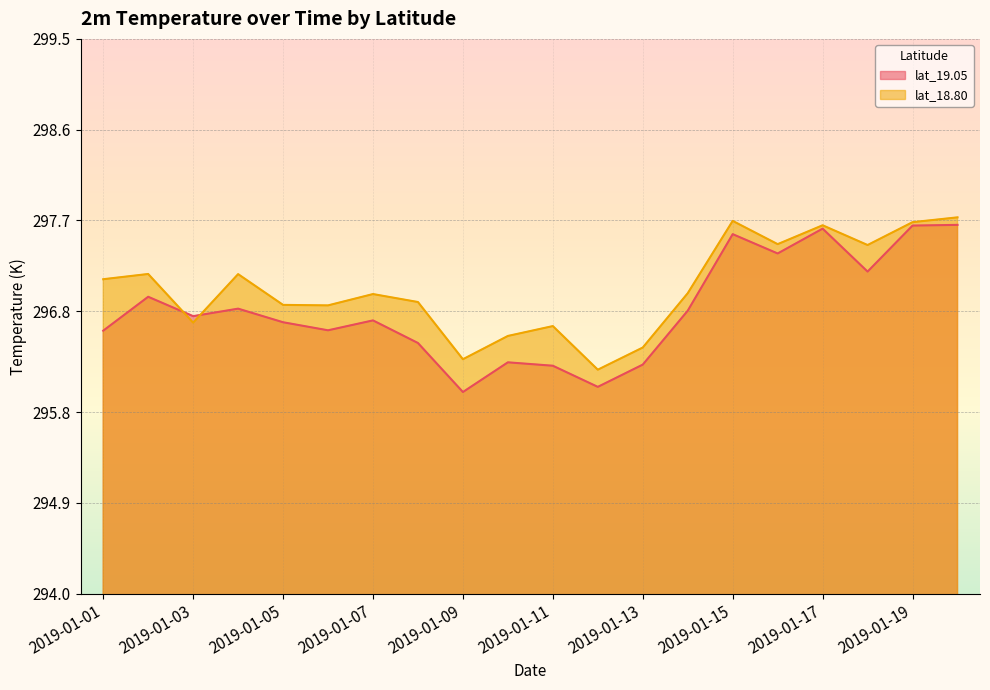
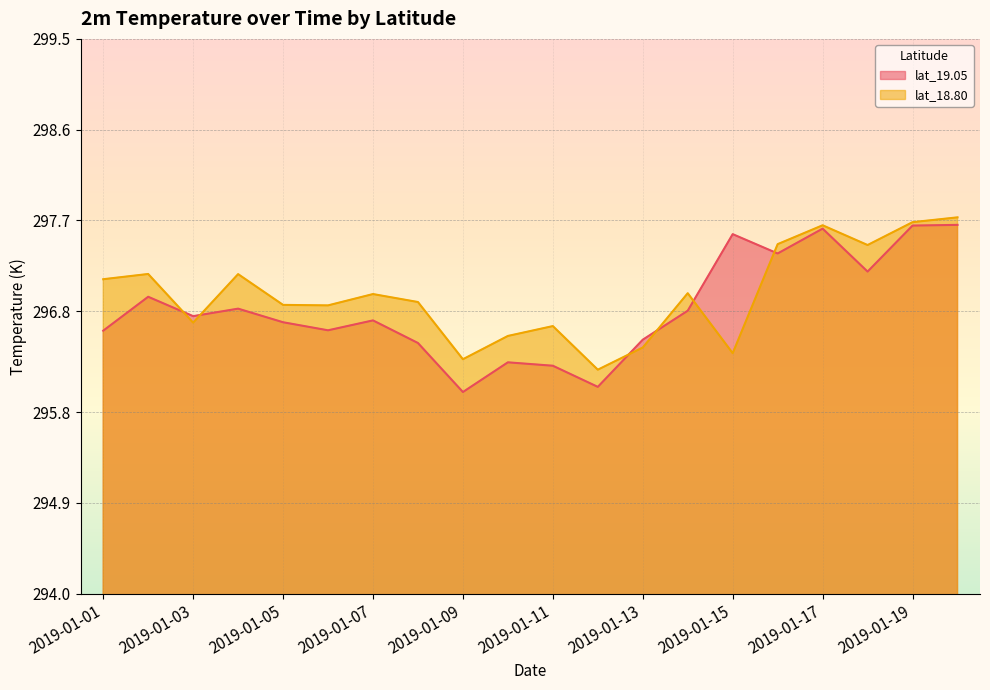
  {
    "lat_19.05": {
      "2019-01-01": 296.61,
      "2019-01-03": 296.75,
      "2019-01-05": 296.69,
      "2019-01-07": 296.71,
      "2019-01-09": 296.00,
      "2019-01-11": 296.26,
-     "2019-01-13": 296.27,
+     "2019-01-13": 296.52,
      "2019-01-15": 297.56,
      "2019-01-17": 297.62,
      "2019-01-19": 297.65
    },
    "lat_18.80": {
      "2019-01-01": 297.12,
      "2019-01-03": 296.69,
      "2019-01-05": 296.86,
      "2019-01-07": 296.97,
      "2019-01-09": 296.32,
      "2019-01-11": 296.65,
      "2019-01-13": 296.44,
-     "2019-01-15": 297.70,
+     "2019-01-15": 296.38,
      "2019-01-17": 297.65,
      "2019-01-19": 297.68
    }
  }
